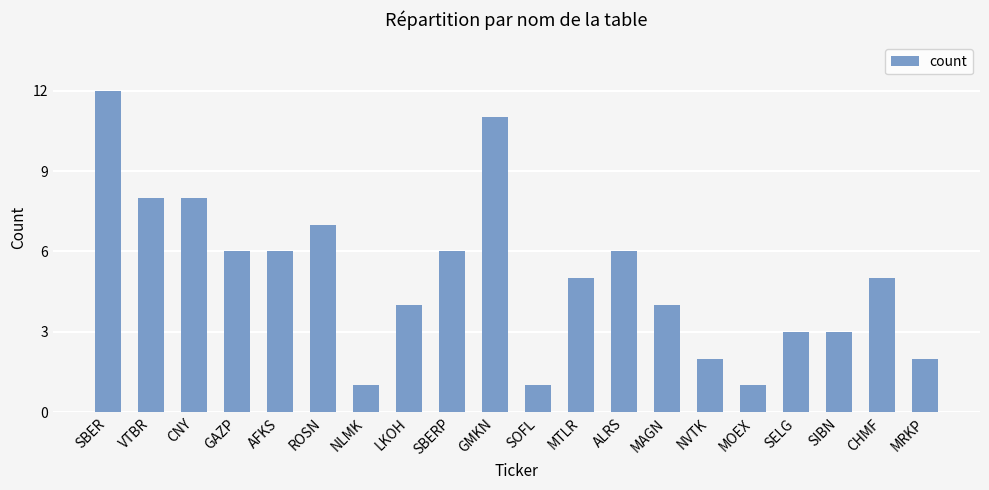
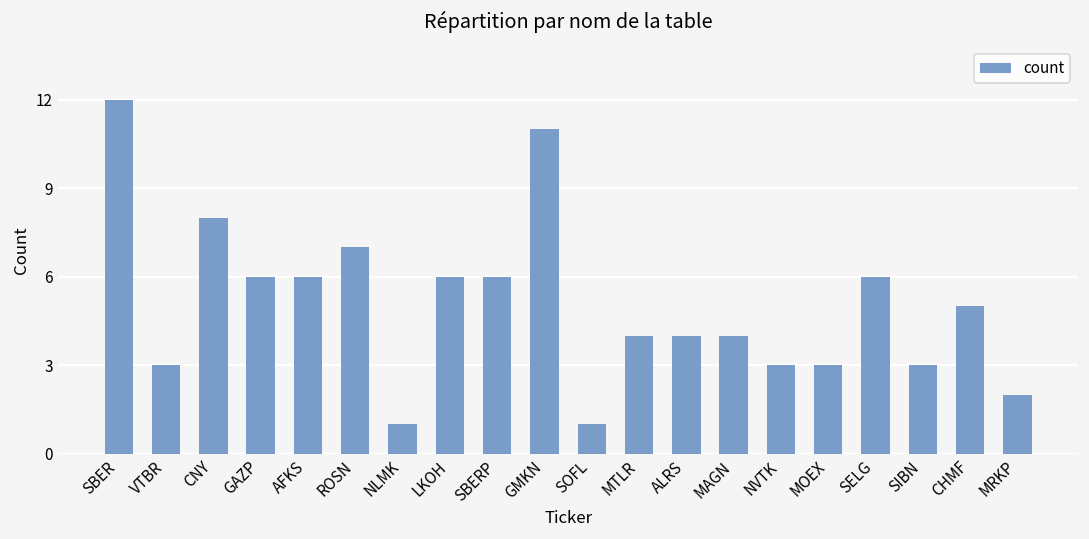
  {
    "SBER": 12,
-   "VTBR": 8,
+   "VTBR": 3,
    "CNY": 8,
    "GAZP": 6,
    "AFKS": 6,
    "ROSN": 7,
    "NLMK": 1,
-   "LKOH": 4,
+   "LKOH": 6,
    "SBERP": 6,
    "GMKN": 11,
    "SOFL": 1,
-   "MTLR": 5,
-   "ALRS": 6,
+   "MTLR": 4,
+   "ALRS": 4,
    "MAGN": 4,
-   "NVTK": 2,
-   "MOEX": 1,
-   "SELG": 3,
+   "NVTK": 3,
+   "MOEX": 3,
+   "SELG": 6,
    "SIBN": 3,
    "CHMF": 5,
    "MRKP": 2
  }
